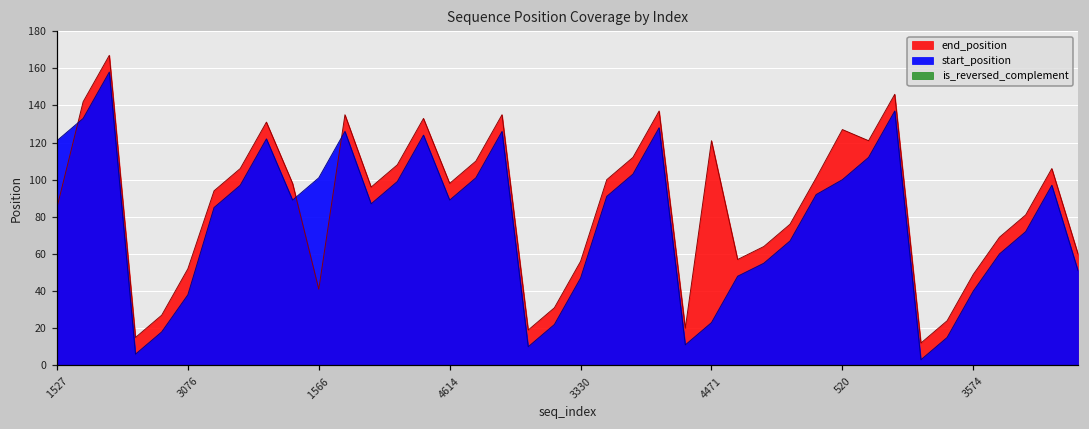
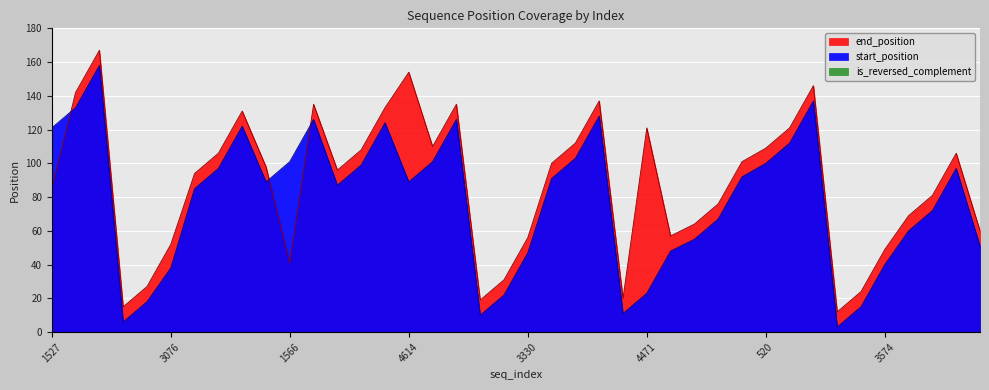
  {
    "end_position": {
      "1527": 85,
      "3076": 52,
      "1566": 41,
-     "4614": 98,
+     "4614": 154,
      "3330": 56,
      "4471": 121,
-     "520": 127,
+     "520": 109,
      "3574": 49
    },
    "start_position": {
      "1527": 121,
      "3076": 38,
      "1566": 101,
      "4614": 89,
      "3330": 47,
      "4471": 23,
      "520": 100,
      "3574": 40
    },
    "is_reversed_complement": {
      "1527": 0,
      "3076": 0,
      "1566": 0,
      "4614": 0,
      "3330": 0,
      "4471": 0,
      "520": 0,
      "3574": 0
    }
  }
